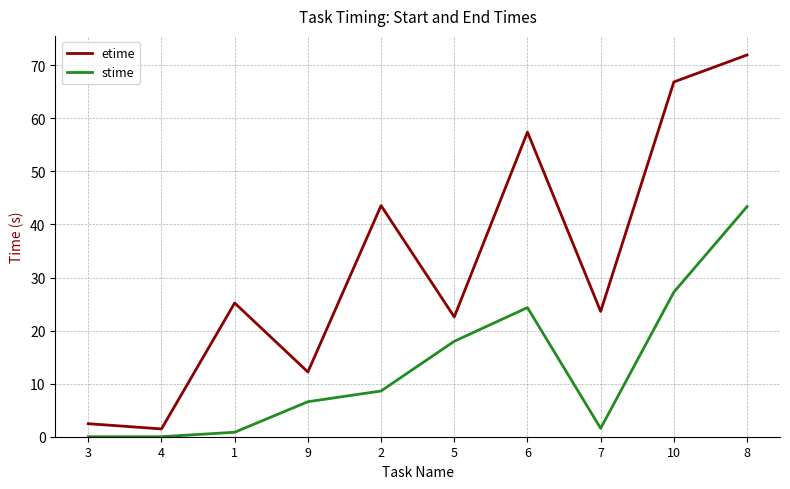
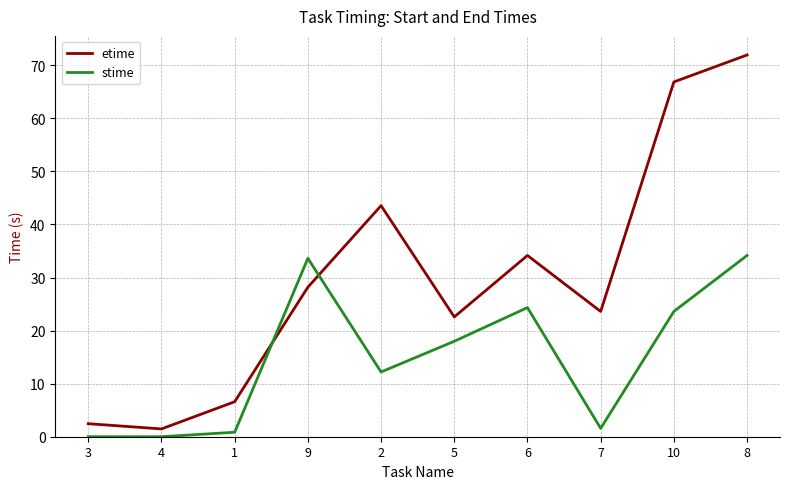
  {
    "etime": {
      "3": 2,
      "4": 1,
-     "1": 25,
-     "9": 12,
+     "1": 7,
+     "9": 28,
      "2": 44,
      "5": 23,
-     "6": 57,
+     "6": 34,
      "7": 24,
      "10": 67,
      "8": 72
    },
    "stime": {
      "3": 0,
      "4": 0,
      "1": 1,
-     "9": 7,
-     "2": 9,
+     "9": 34,
+     "2": 12,
      "5": 18,
      "6": 24,
      "7": 2,
-     "10": 27,
-     "8": 43
+     "10": 24,
+     "8": 34
    }
  }
